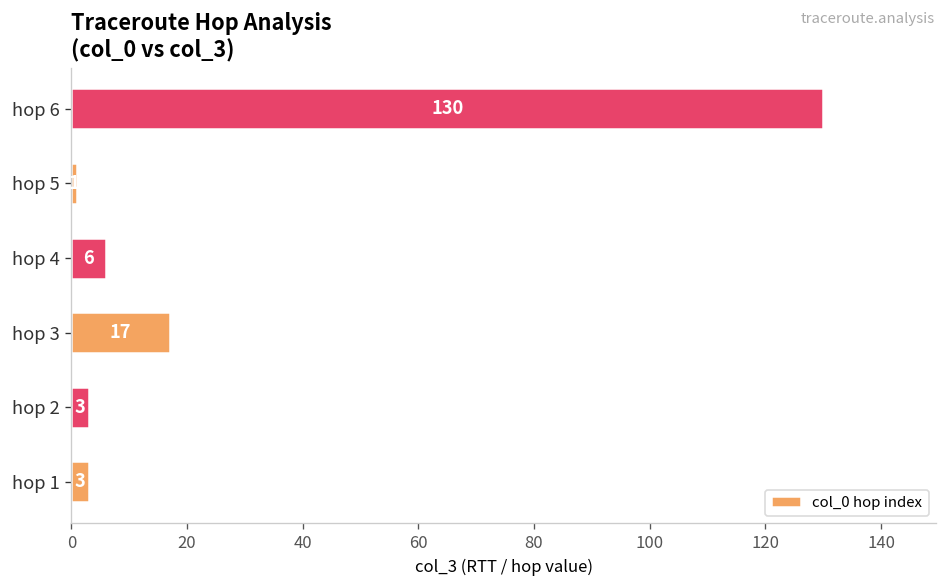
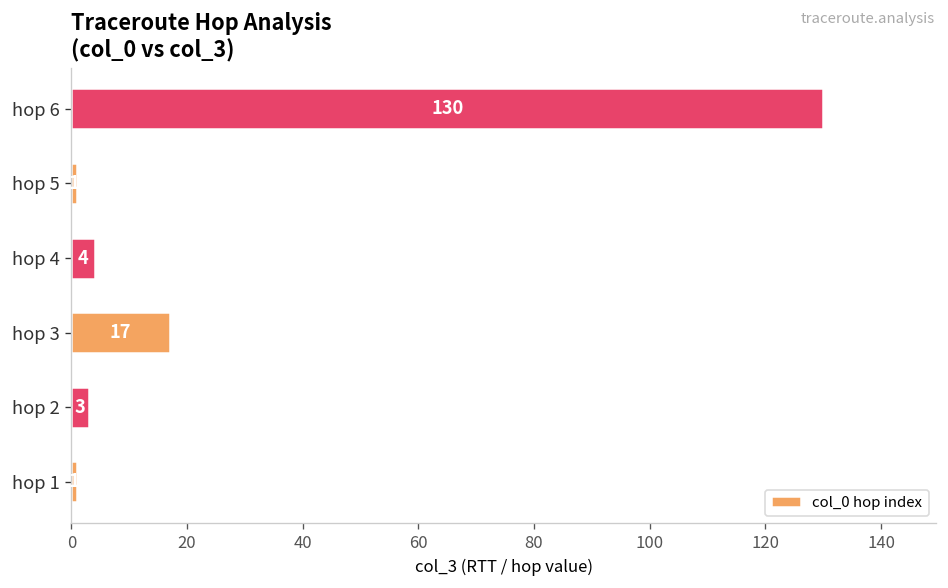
  {
    "hop 6": 130,
-   "hop 4": 6,
+   "hop 4": 4,
    "hop 3": 17,
    "hop 2": 3,
-   "hop 1": 3
+   "hop 1": 1
  }
